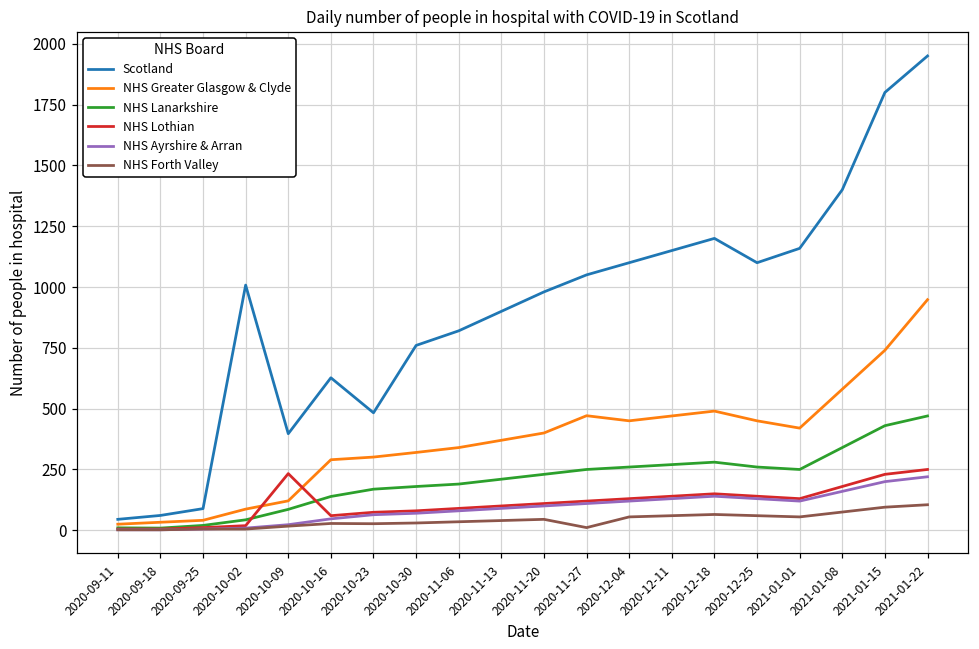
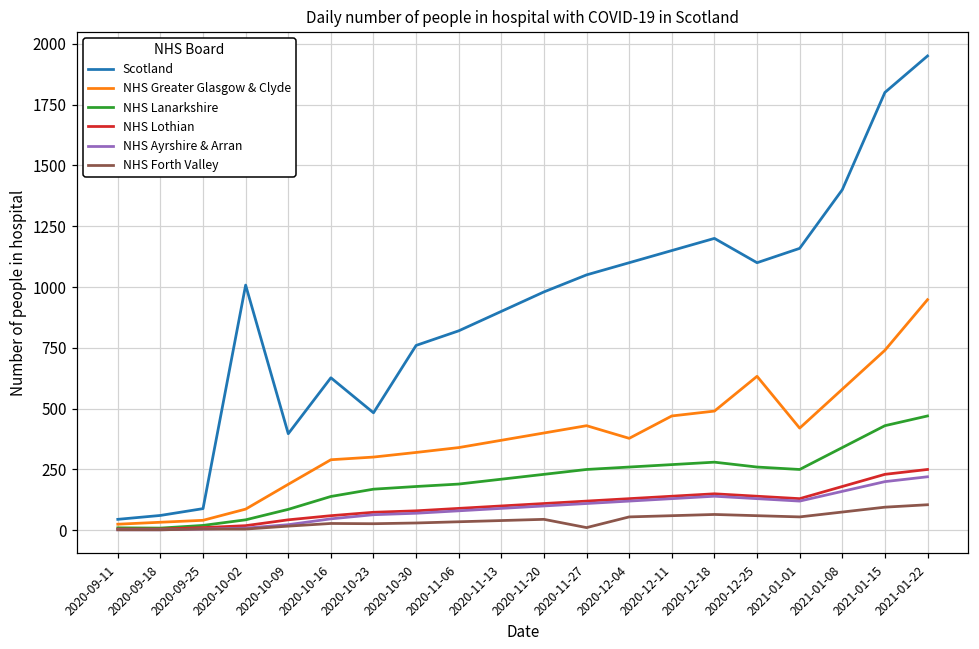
  {
    "Scotland": {
      "2020-09-11": 50,
      "2020-09-18": 60,
      "2020-09-25": 90,
      "2020-10-02": 1010,
      "2020-10-09": 400,
      "2020-10-16": 630,
      "2020-10-23": 480,
      "2020-10-30": 760,
      "2020-11-06": 820,
      "2020-11-13": 900,
      "2020-11-20": 980,
      "2020-11-27": 1050,
      "2020-12-04": 1100,
      "2020-12-11": 1150,
      "2020-12-18": 1200,
      "2020-12-25": 1100,
      "2021-01-01": 1160,
      "2021-01-08": 1400,
      "2021-01-15": 1800,
      "2021-01-22": 1950
    },
    "NHS Greater Glasgow & Clyde": {
      "2020-09-11": 30,
      "2020-09-18": 30,
      "2020-09-25": 40,
      "2020-10-02": 90,
-     "2020-10-09": 120,
+     "2020-10-09": 190,
      "2020-10-16": 290,
      "2020-10-23": 300,
      "2020-10-30": 320,
      "2020-11-06": 340,
      "2020-11-13": 370,
      "2020-11-20": 400,
-     "2020-11-27": 470,
-     "2020-12-04": 450,
+     "2020-11-27": 430,
+     "2020-12-04": 380,
      "2020-12-11": 470,
      "2020-12-18": 490,
-     "2020-12-25": 450,
+     "2020-12-25": 630,
      "2021-01-01": 420,
      "2021-01-08": 580,
      "2021-01-15": 740,
      "2021-01-22": 950
    },
    "NHS Lanarkshire": {
      "2020-10-02": 40,
      "2020-10-09": 90,
      "2020-10-16": 140,
      "2020-10-23": 170,
      "2020-10-30": 180,
      "2020-11-06": 190,
      "2020-11-13": 210,
      "2020-11-20": 230,
      "2020-11-27": 250,
      "2020-12-04": 260,
      "2020-12-11": 270,
      "2020-12-18": 280,
      "2020-12-25": 260,
      "2021-01-01": 250,
      "2021-01-08": 340,
      "2021-01-15": 430,
      "2021-01-22": 470
    },
    "NHS Lothian": {
-     "2020-10-09": 230,
+     "2020-10-09": 40,
      "2020-10-16": 60,
      "2021-01-08": 180,
      "2021-01-15": 230,
      "2021-01-22": 250
    },
    "NHS Ayrshire & Arran": {
      "2020-10-16": 50,
      "2021-01-08": 160,
      "2021-01-15": 200,
      "2021-01-22": 220
    },
    "NHS Forth Valley": {
      "2020-10-16": 30,
      "2020-10-23": 30,
      "2020-10-30": 30,
      "2020-11-06": 40,
      "2020-11-13": 40,
      "2020-11-20": 50,
      "2020-11-27": 10,
      "2020-12-04": 60,
      "2020-12-11": 60,
      "2020-12-18": 70,
      "2020-12-25": 60,
      "2021-01-01": 60,
      "2021-01-08": 80,
      "2021-01-15": 100,
      "2021-01-22": 110
    }
  }
